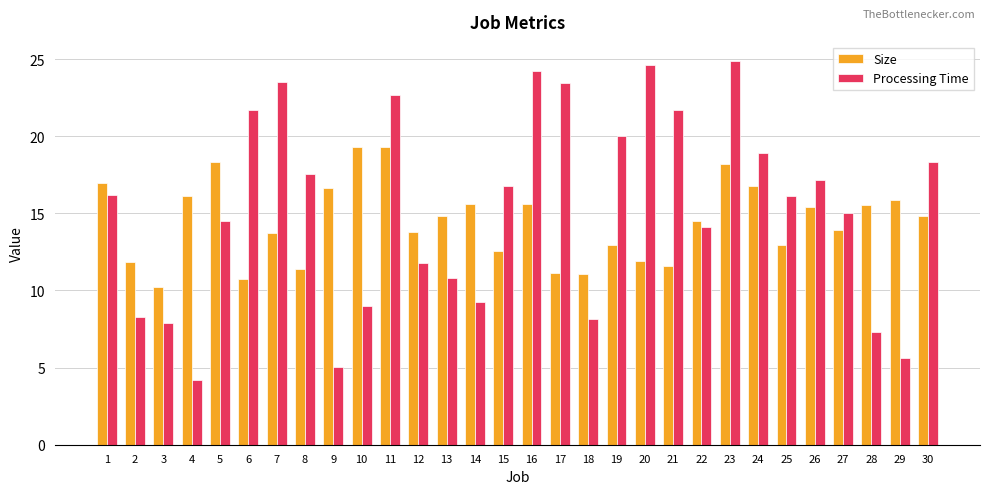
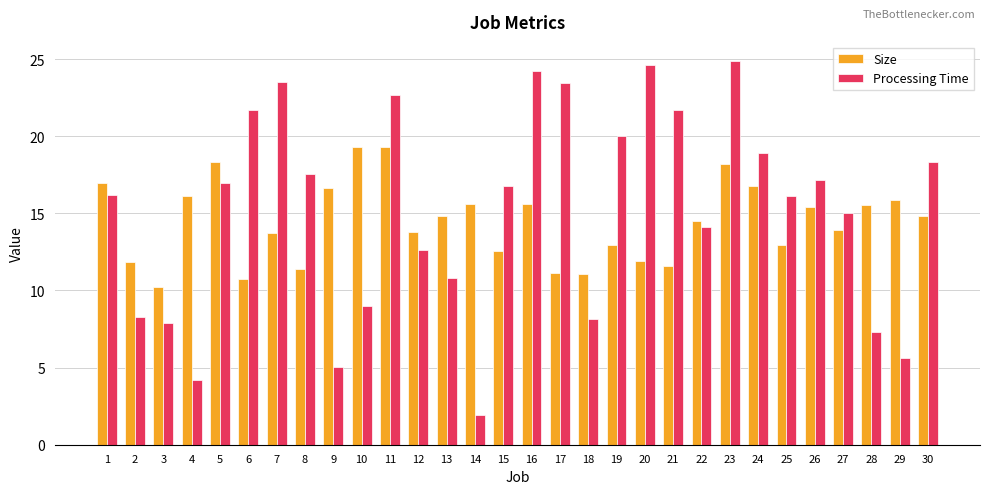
  {
    "Size": {
      "1": 16.9,
      "2": 11.8,
      "3": 10.2,
      "4": 16.1,
      "5": 18.3,
      "6": 10.8,
      "7": 13.7,
      "8": 11.4,
      "9": 16.6,
      "10": 19.3,
      "11": 19.3,
      "12": 13.8,
      "13": 14.8,
      "14": 15.6,
      "15": 12.6,
      "16": 15.6,
      "17": 11.1,
      "18": 11.1,
      "19": 13.0,
      "20": 11.9,
      "21": 11.6,
      "22": 14.5,
      "23": 18.2,
      "24": 16.8,
      "25": 13.0,
      "26": 15.4,
      "27": 13.9,
      "28": 15.5,
      "29": 15.8,
      "30": 14.8
    },
    "Processing Time": {
      "1": 16.2,
      "2": 8.3,
      "3": 7.9,
      "4": 4.2,
-     "5": 14.5,
+     "5": 17.0,
      "6": 21.7,
      "7": 23.5,
      "8": 17.5,
      "9": 5.1,
      "10": 9.0,
      "11": 22.7,
-     "12": 11.8,
+     "12": 12.6,
      "13": 10.8,
-     "14": 9.2,
+     "14": 1.9,
      "15": 16.8,
      "16": 24.2,
      "17": 23.4,
      "18": 8.1,
      "19": 20.0,
      "20": 24.6,
      "21": 21.7,
      "22": 14.1,
      "23": 24.9,
      "24": 18.9,
      "25": 16.1,
      "26": 17.2,
      "27": 15.0,
      "28": 7.3,
      "29": 5.6,
      "30": 18.3
    }
  }
